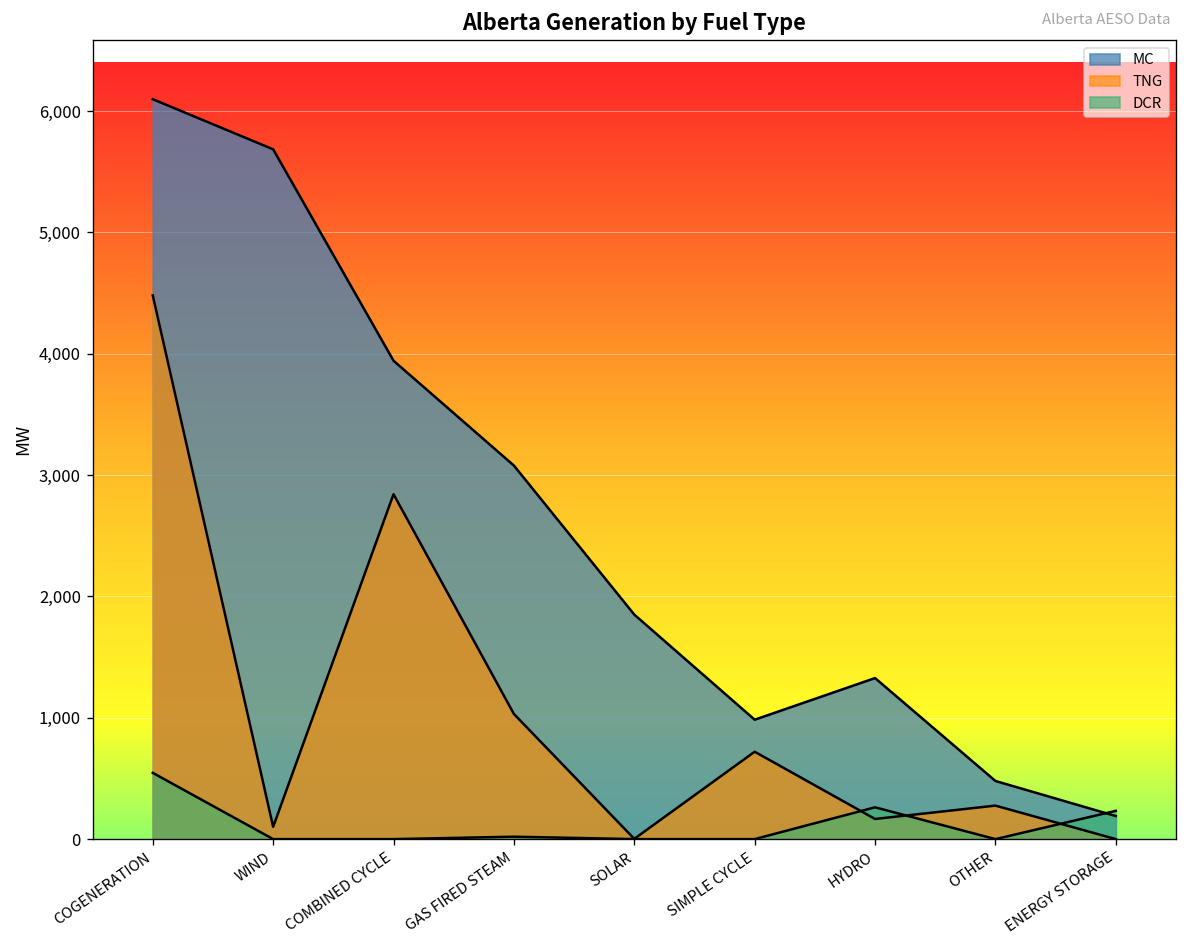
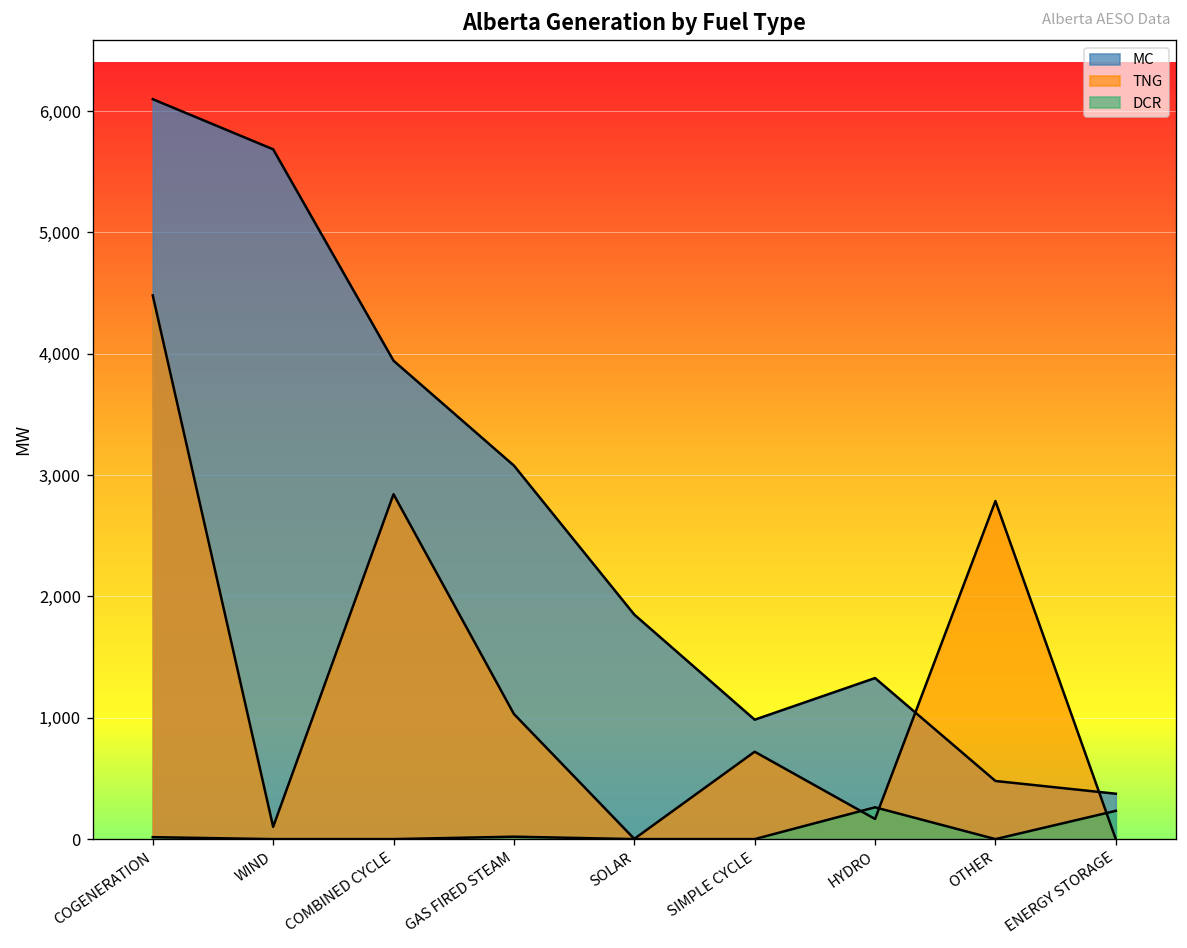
  {
    "MC": {
      "COGENERATION": "6,100",
      "WIND": "5,680",
      "COMBINED CYCLE": "3,940",
      "GAS FIRED STEAM": "3,080",
      "SOLAR": "1,850",
      "SIMPLE CYCLE": "980",
      "HYDRO": "1,330",
      "OTHER": "480",
-     "ENERGY STORAGE": "190"
+     "ENERGY STORAGE": "370"
    },
    "TNG": {
      "COGENERATION": "4,480",
      "WIND": "100",
      "COMBINED CYCLE": "2,840",
      "GAS FIRED STEAM": "1,030",
      "SIMPLE CYCLE": "720",
      "HYDRO": "170",
-     "OTHER": "280",
+     "OTHER": "2,790",
      "ENERGY STORAGE": "0"
    },
    "DCR": {
-     "COGENERATION": "550",
+     "COGENERATION": "20",
      "WIND": "0",
      "COMBINED CYCLE": "0",
      "GAS FIRED STEAM": "20",
      "SIMPLE CYCLE": "0",
      "HYDRO": "260",
      "OTHER": "0",
      "ENERGY STORAGE": "230"
    }
  }
